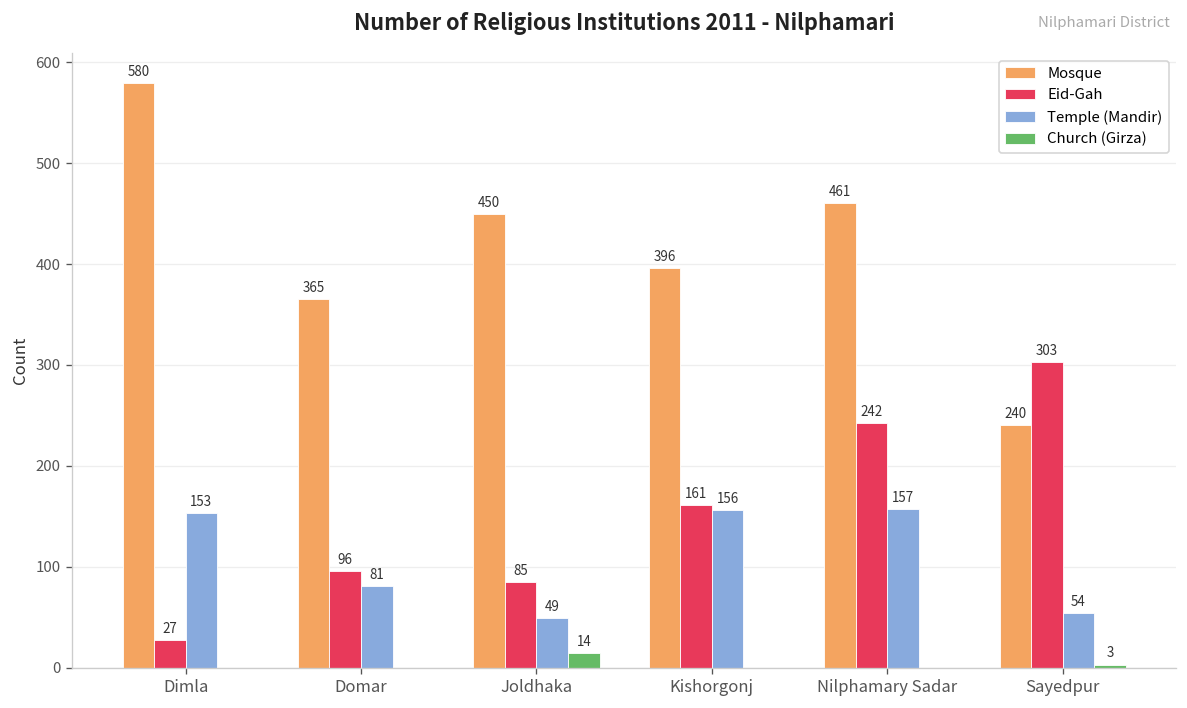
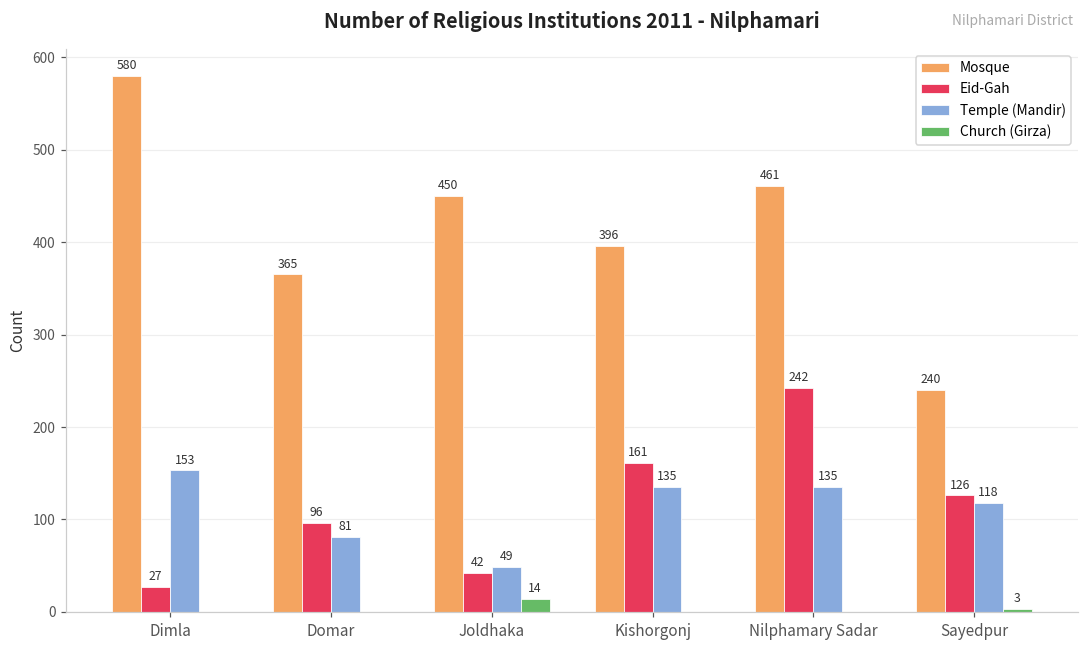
  {
    "Mosque": {
      "Dimla": 580,
      "Domar": 365,
      "Joldhaka": 450,
      "Kishorgonj": 396,
      "Nilphamary Sadar": 461,
      "Sayedpur": 240
    },
    "Eid-Gah": {
      "Dimla": 27,
      "Domar": 96,
-     "Joldhaka": 85,
+     "Joldhaka": 42,
      "Kishorgonj": 161,
      "Nilphamary Sadar": 242,
-     "Sayedpur": 303
+     "Sayedpur": 126
    },
    "Temple (Mandir)": {
      "Dimla": 153,
      "Domar": 81,
      "Joldhaka": 49,
-     "Kishorgonj": 156,
-     "Nilphamary Sadar": 157,
-     "Sayedpur": 54
+     "Kishorgonj": 135,
+     "Nilphamary Sadar": 135,
+     "Sayedpur": 118
    },
    "Church (Girza)": {
      "Joldhaka": 14,
      "Sayedpur": 3
    }
  }
